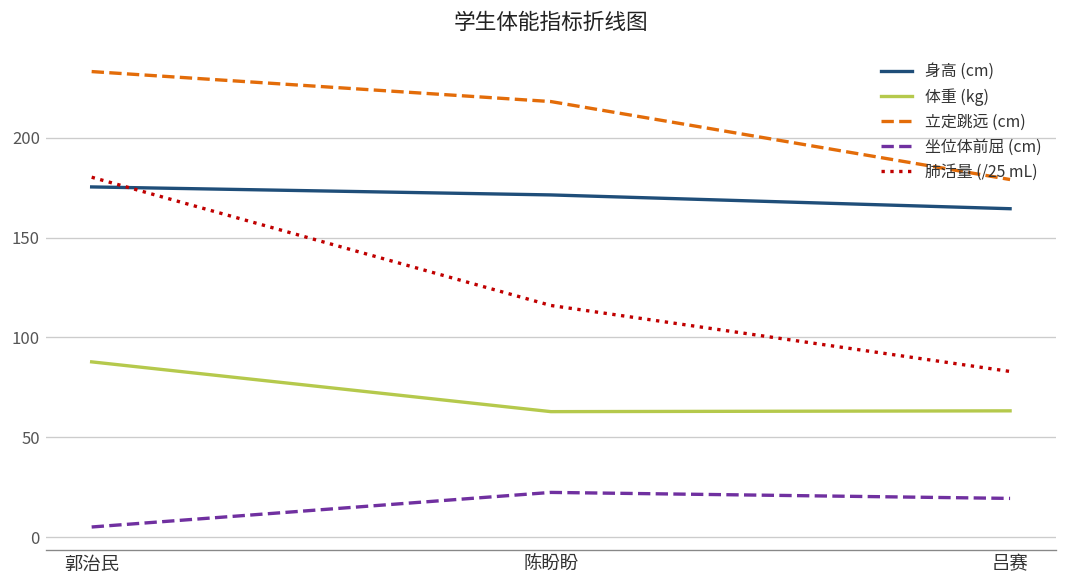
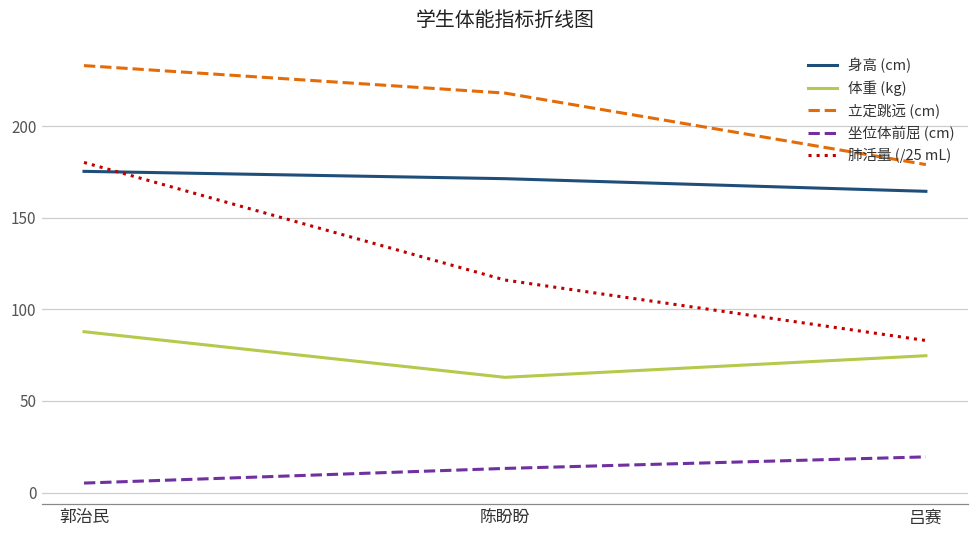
  {
    "身高 (cm)": {
      "郭治民": 175,
      "陈盼盼": 171,
      "吕赛": 164
    },
    "体重 (kg)": {
      "郭治民": 88,
      "陈盼盼": 63,
-     "吕赛": 63
+     "吕赛": 75
    },
    "立定跳远 (cm)": {
      "郭治民": 233,
      "陈盼盼": 218,
      "吕赛": 179
    },
    "坐位体前屈 (cm)": {
      "郭治民": 5,
-     "陈盼盼": 23,
+     "陈盼盼": 13,
      "吕赛": 20
    },
    "肺活量 (/25 mL)": {
      "郭治民": 180,
      "陈盼盼": 116,
      "吕赛": 83
    }
  }
